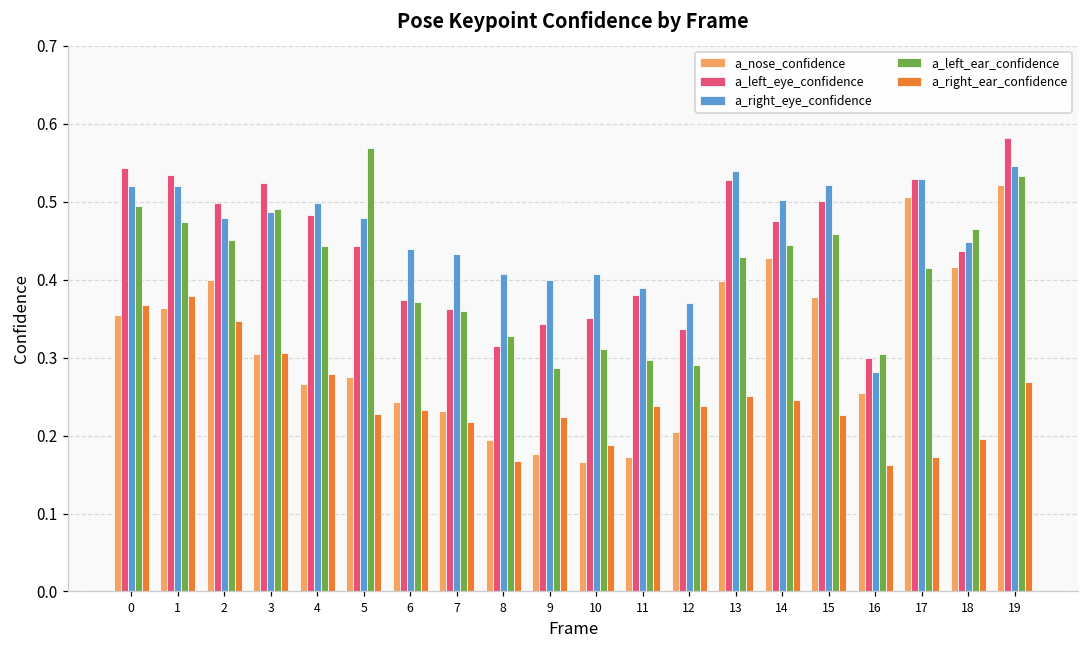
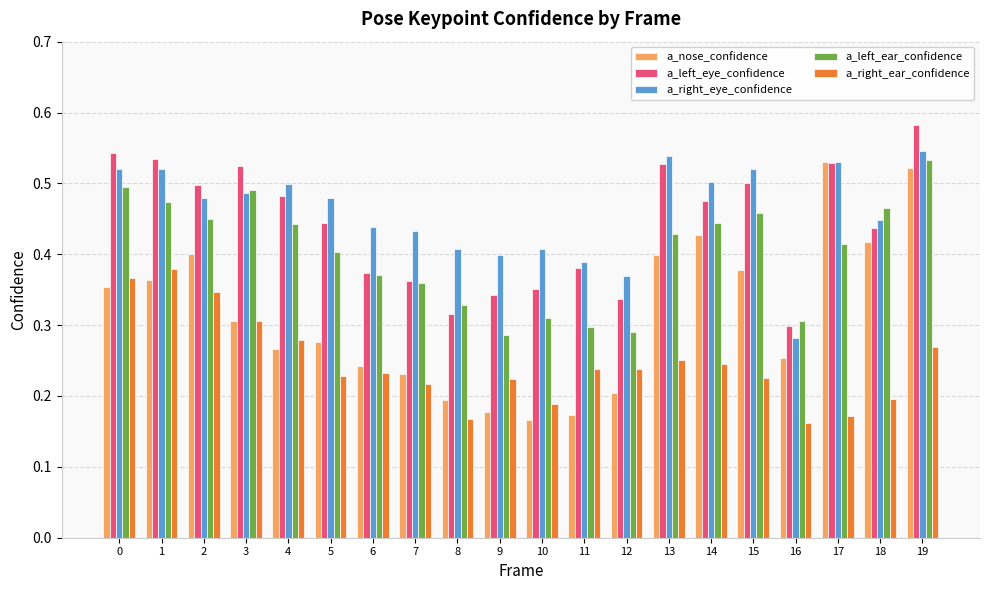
  {
    "a_nose_confidence": {
      "0": 0.35,
      "1": 0.36,
      "2": 0.40,
      "3": 0.31,
      "4": 0.27,
      "5": 0.28,
      "6": 0.24,
      "7": 0.23,
      "8": 0.19,
      "9": 0.18,
      "10": 0.17,
      "11": 0.17,
      "12": 0.20,
      "13": 0.40,
      "14": 0.43,
      "15": 0.38,
      "16": 0.25,
-     "17": 0.51,
+     "17": 0.53,
      "18": 0.42,
      "19": 0.52
    },
    "a_left_eye_confidence": {
      "0": 0.54,
      "1": 0.53,
      "2": 0.50,
      "3": 0.52,
      "4": 0.48,
      "5": 0.44,
      "6": 0.37,
      "7": 0.36,
      "8": 0.32,
      "9": 0.34,
      "10": 0.35,
      "11": 0.38,
      "12": 0.34,
      "13": 0.53,
      "14": 0.47,
      "15": 0.50,
      "16": 0.30,
      "17": 0.53,
      "18": 0.44,
      "19": 0.58
    },
    "a_right_eye_confidence": {
      "0": 0.52,
      "1": 0.52,
      "2": 0.48,
      "3": 0.49,
      "4": 0.50,
      "5": 0.48,
      "6": 0.44,
      "7": 0.43,
      "8": 0.41,
      "9": 0.40,
      "10": 0.41,
      "11": 0.39,
      "12": 0.37,
      "13": 0.54,
      "14": 0.50,
      "15": 0.52,
      "16": 0.28,
      "17": 0.53,
      "18": 0.45,
      "19": 0.55
    },
    "a_left_ear_confidence": {
      "0": 0.50,
      "1": 0.47,
      "2": 0.45,
      "3": 0.49,
      "4": 0.44,
-     "5": 0.57,
+     "5": 0.40,
      "6": 0.37,
      "7": 0.36,
      "8": 0.33,
      "9": 0.29,
      "10": 0.31,
      "11": 0.30,
      "12": 0.29,
      "13": 0.43,
      "14": 0.44,
      "15": 0.46,
      "16": 0.31,
      "17": 0.42,
      "18": 0.47,
      "19": 0.53
    },
    "a_right_ear_confidence": {
      "0": 0.37,
      "1": 0.38,
      "2": 0.35,
      "3": 0.31,
      "4": 0.28,
      "5": 0.23,
      "6": 0.23,
      "7": 0.22,
      "8": 0.17,
      "9": 0.22,
      "10": 0.19,
      "11": 0.24,
      "12": 0.24,
      "13": 0.25,
      "14": 0.25,
      "15": 0.23,
      "16": 0.16,
      "17": 0.17,
      "18": 0.20,
      "19": 0.27
    }
  }
